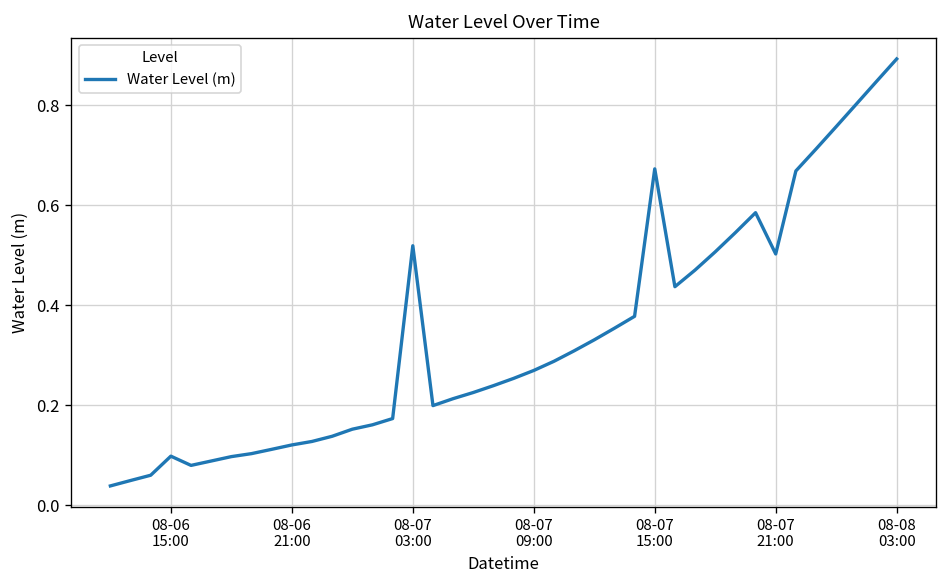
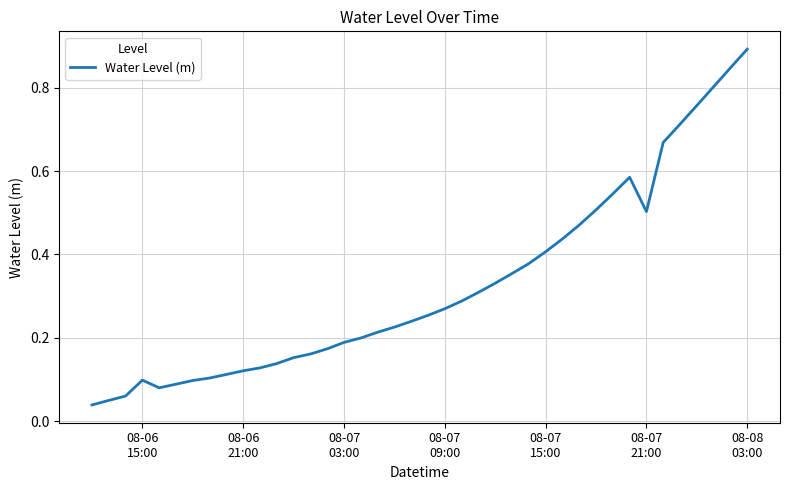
  {
    "08-06 15:00": 0.10,
    "08-06 21:00": 0.12,
-   "08-07 03:00": 0.52,
+   "08-07 03:00": 0.19,
    "08-07 09:00": 0.27,
-   "08-07 15:00": 0.67,
+   "08-07 15:00": 0.41,
    "08-07 21:00": 0.50,
    "08-08 03:00": 0.89
  }
